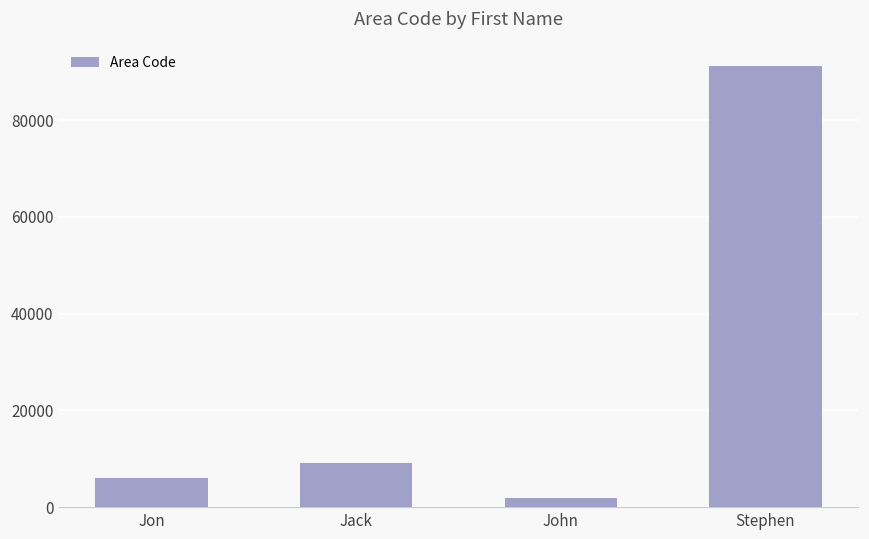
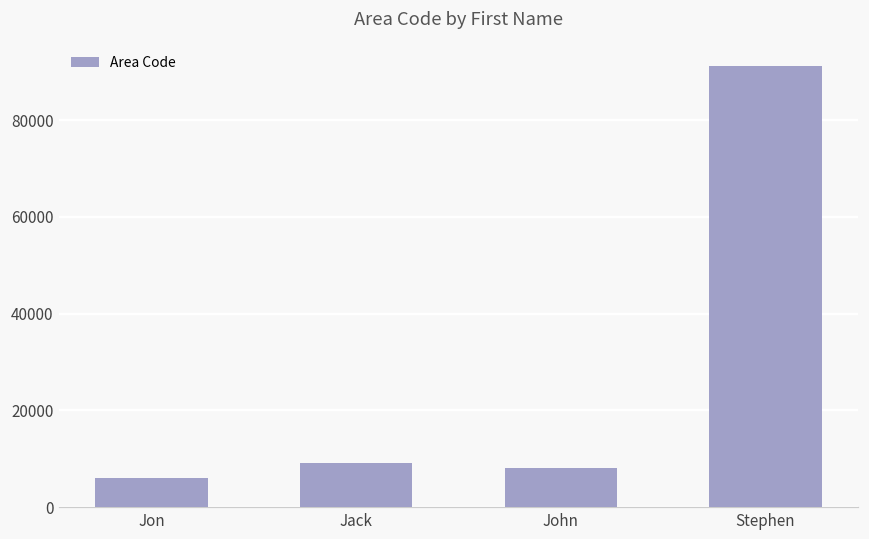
  {
    "Jon": 6000,
    "Jack": 9000,
-   "John": 2000,
+   "John": 8000,
    "Stephen": 91000
  }
